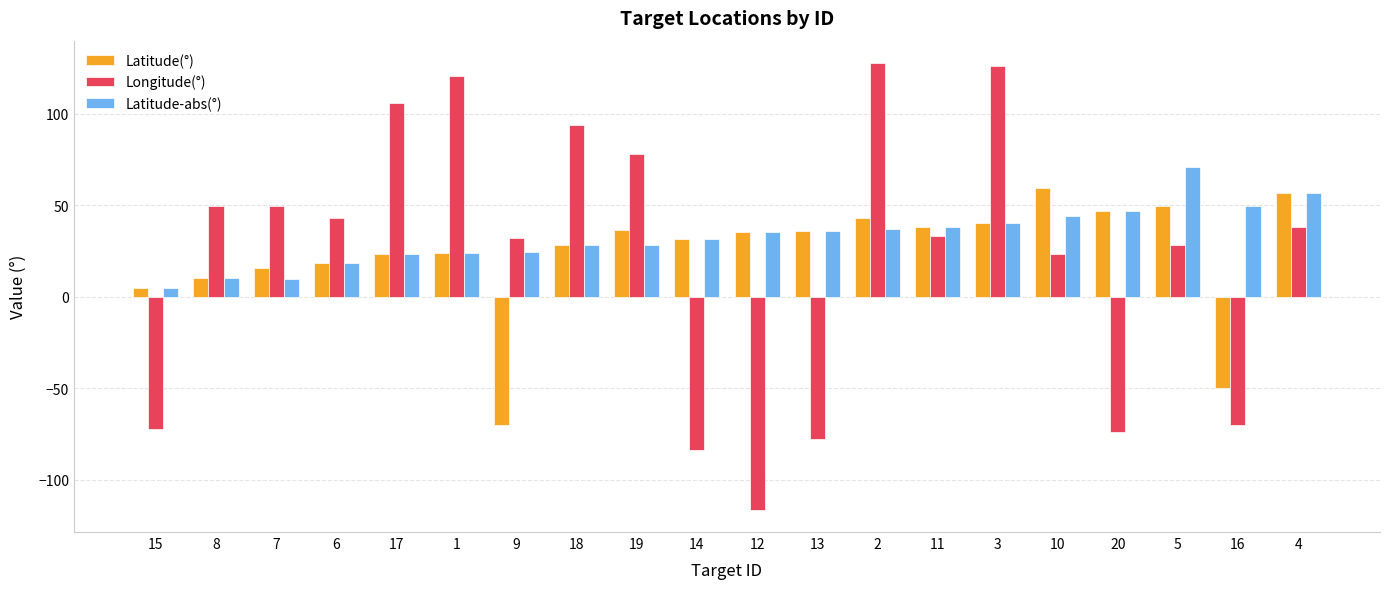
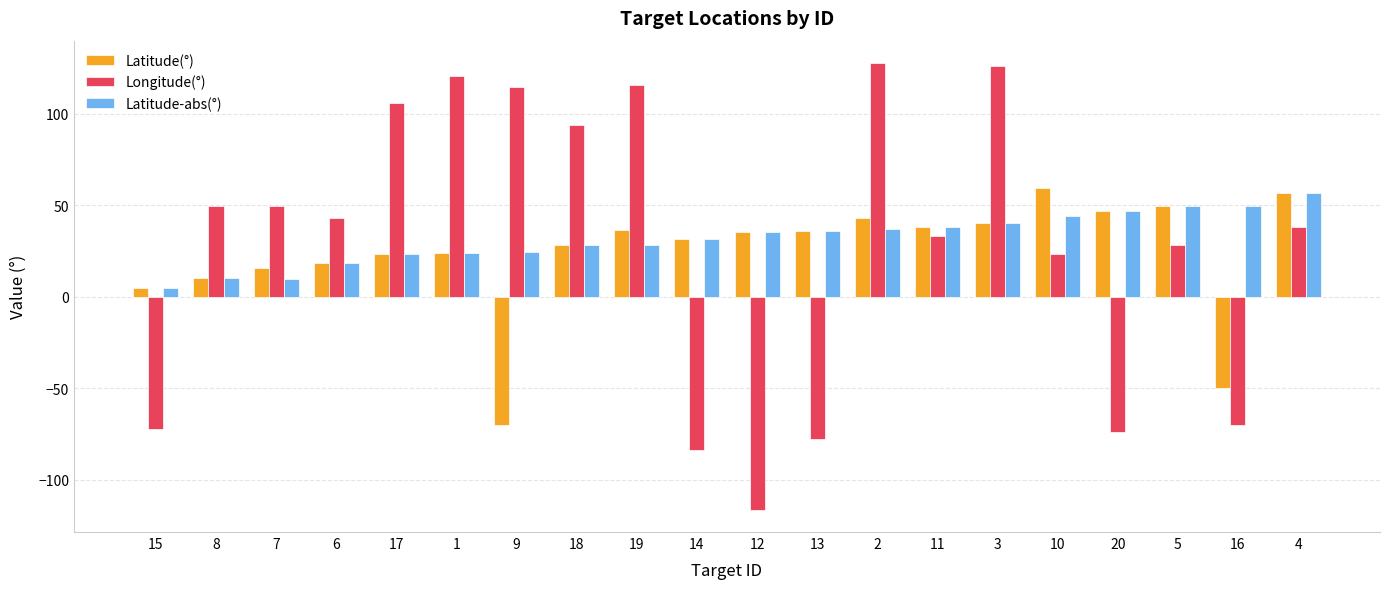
  {
    "Latitude(°)": {
      "15": 5,
      "8": 10,
      "7": 16,
      "6": 18,
      "17": 23,
      "1": 24,
      "9": -70,
      "18": 28,
      "19": 36,
      "14": 31,
      "12": 35,
      "13": 36,
      "2": 43,
      "11": 38,
      "3": 40,
      "10": 59,
      "20": 47,
      "5": 49,
      "16": -50,
      "4": 57
    },
    "Longitude(°)": {
      "15": -72,
      "8": 50,
      "7": 50,
      "6": 43,
      "17": 106,
      "1": 121,
-     "9": 32,
+     "9": 115,
      "18": 94,
-     "19": 78,
+     "19": 116,
      "14": -84,
      "12": -117,
      "13": -78,
      "2": 128,
      "11": 33,
      "3": 126,
      "10": 24,
      "20": -74,
      "5": 28,
      "16": -70,
      "4": 38
    },
    "Latitude-abs(°)": {
      "15": 5,
      "8": 10,
      "7": 10,
      "6": 18,
      "17": 23,
      "1": 24,
      "9": 25,
      "18": 28,
      "19": 28,
      "14": 31,
      "12": 35,
      "13": 36,
      "2": 37,
      "11": 38,
      "3": 40,
      "10": 44,
      "20": 47,
-     "5": 71,
+     "5": 49,
      "16": 50,
      "4": 57
    }
  }
